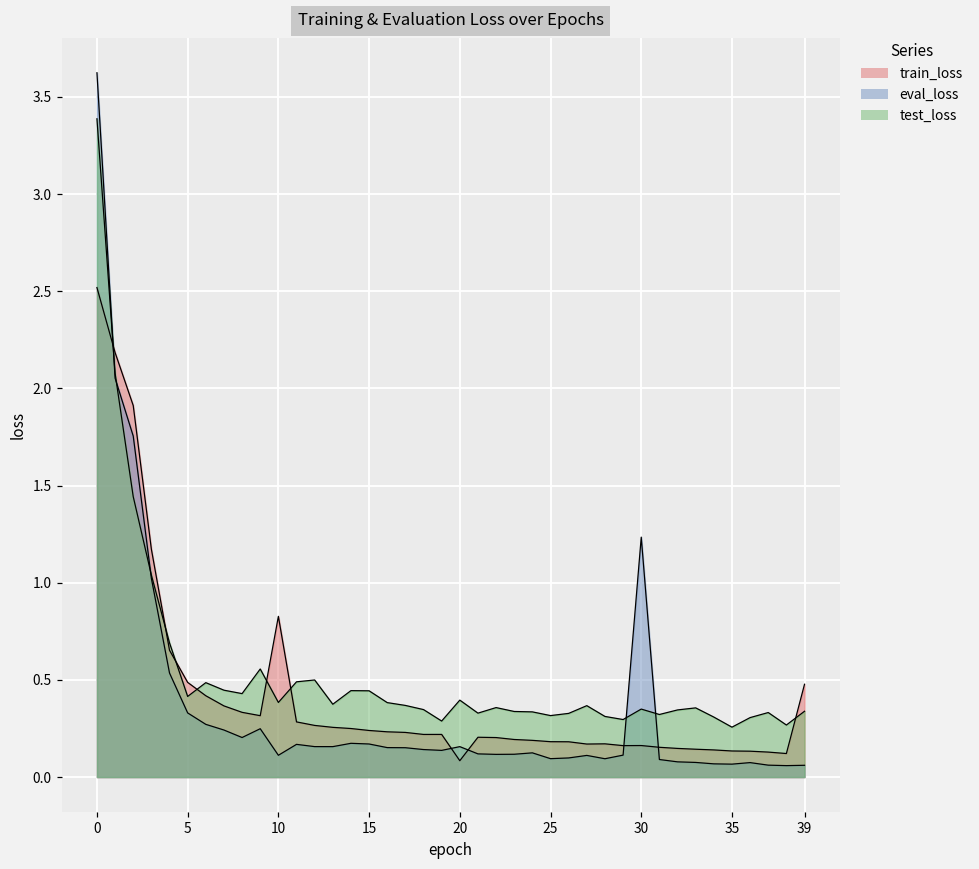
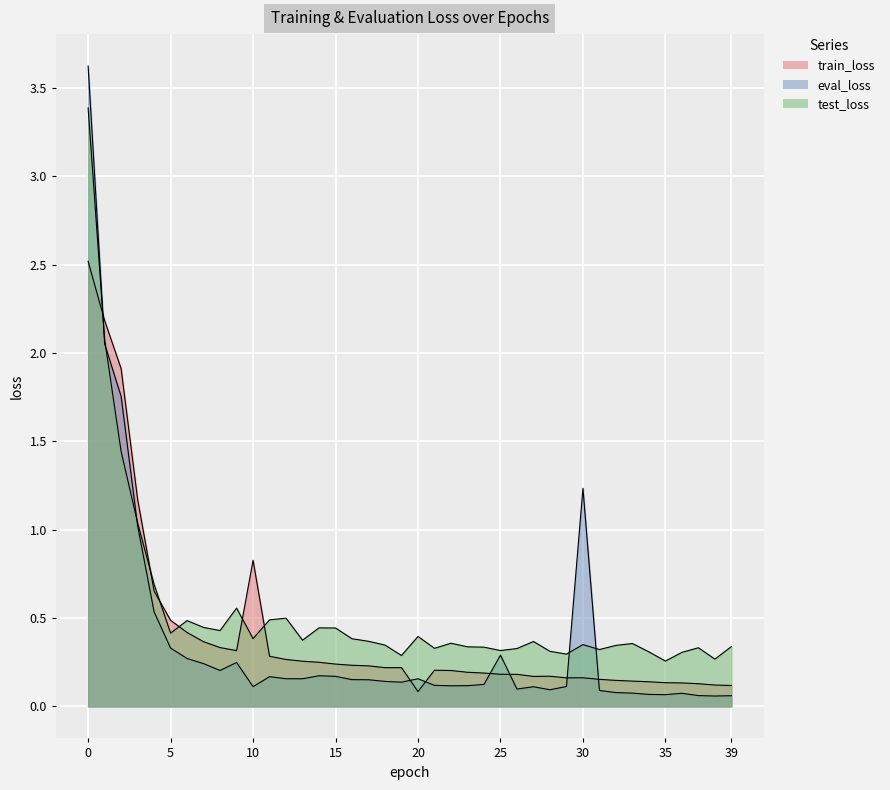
  {
    "train_loss": {
      "0": 2.52,
      "5": 0.49,
      "10": 0.83,
      "15": 0.24,
      "20": 0.08,
      "25": 0.18,
      "30": 0.16,
      "35": 0.13,
-     "39": 0.48
+     "39": 0.12
    },
    "eval_loss": {
      "0": 3.62,
      "5": 0.33,
      "10": 0.11,
      "15": 0.17,
      "20": 0.16,
-     "25": 0.09,
+     "25": 0.29,
      "30": 1.23,
      "35": 0.07,
      "39": 0.06
    },
    "test_loss": {
      "0": 3.39,
      "5": 0.41,
      "10": 0.38,
      "15": 0.44,
      "20": 0.40,
      "25": 0.32,
      "30": 0.35,
      "35": 0.26,
      "39": 0.34
    }
  }
